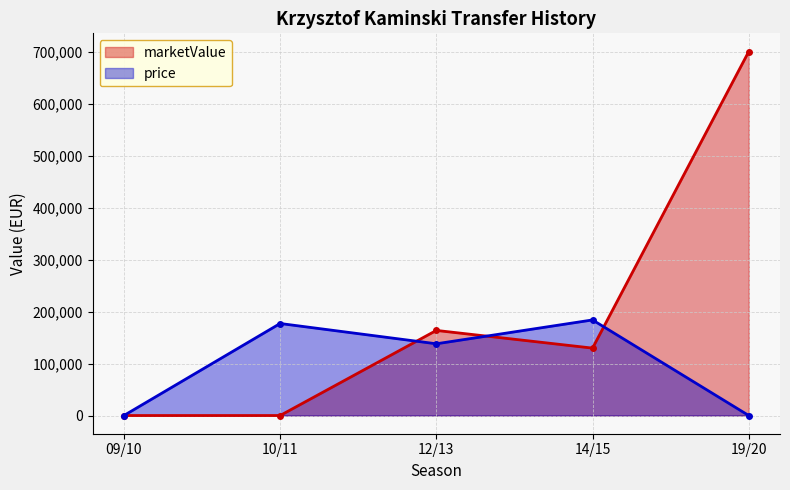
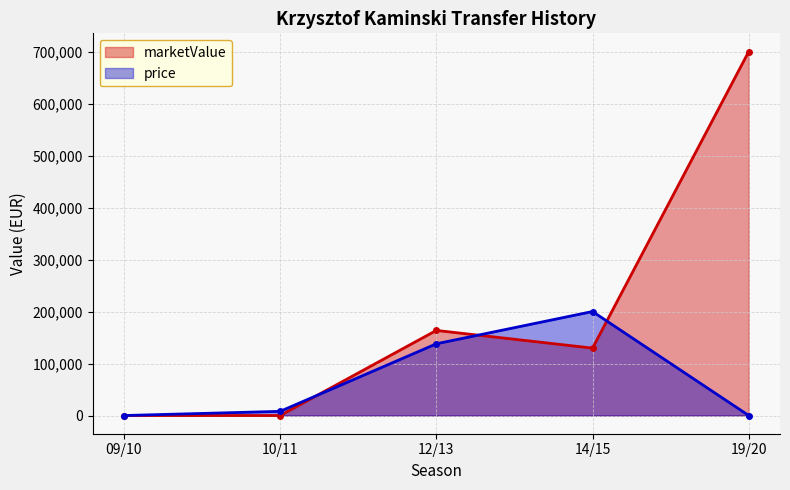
  {
    "marketValue": {
      "10/11": "0",
      "12/13": "160,000",
      "14/15": "130,000",
      "19/20": "700,000"
    },
    "price": {
-     "10/11": "180,000",
+     "10/11": "10,000",
      "12/13": "140,000",
-     "14/15": "180,000",
+     "14/15": "200,000",
      "19/20": "0"
    }
  }
